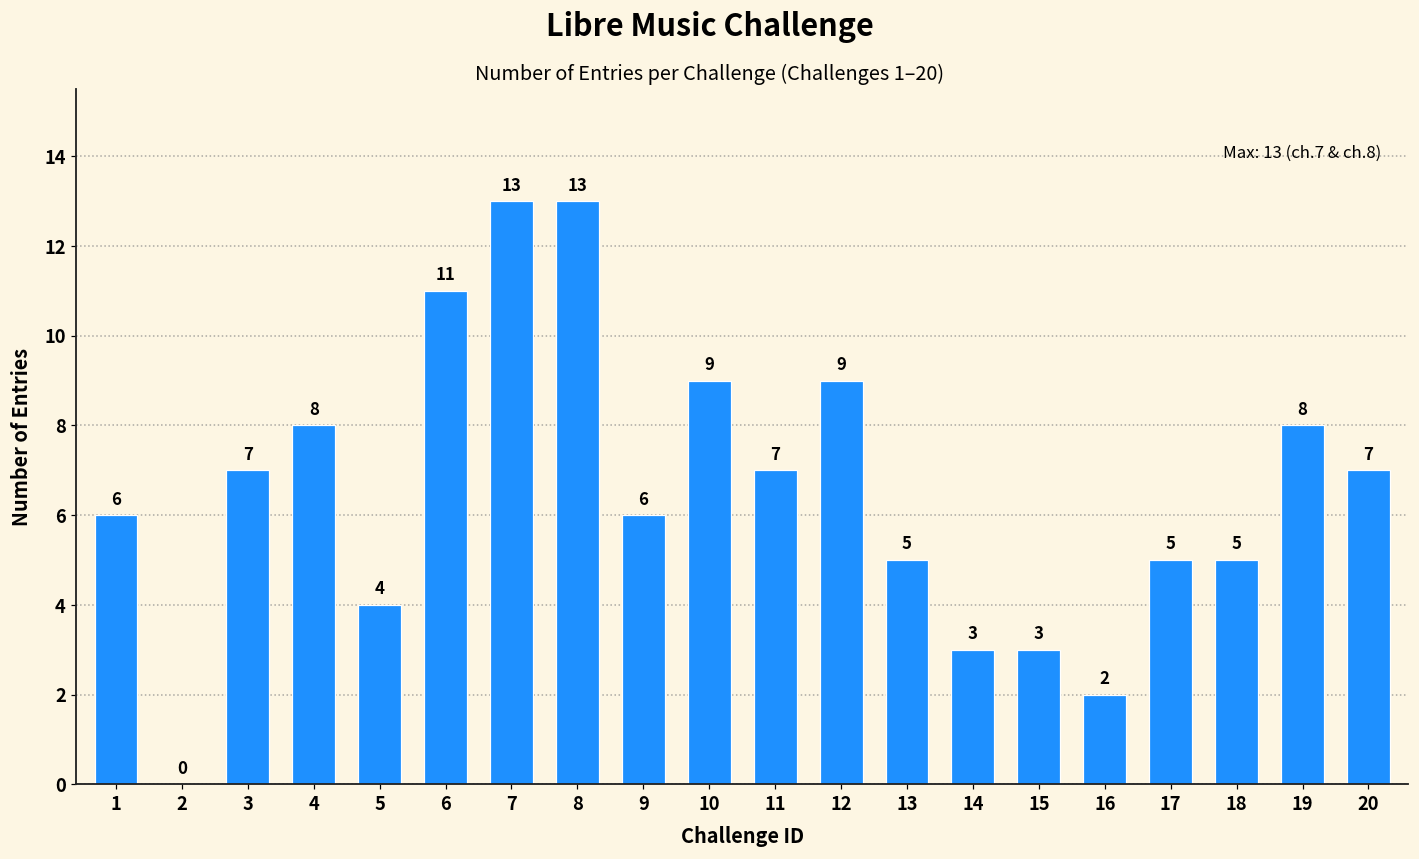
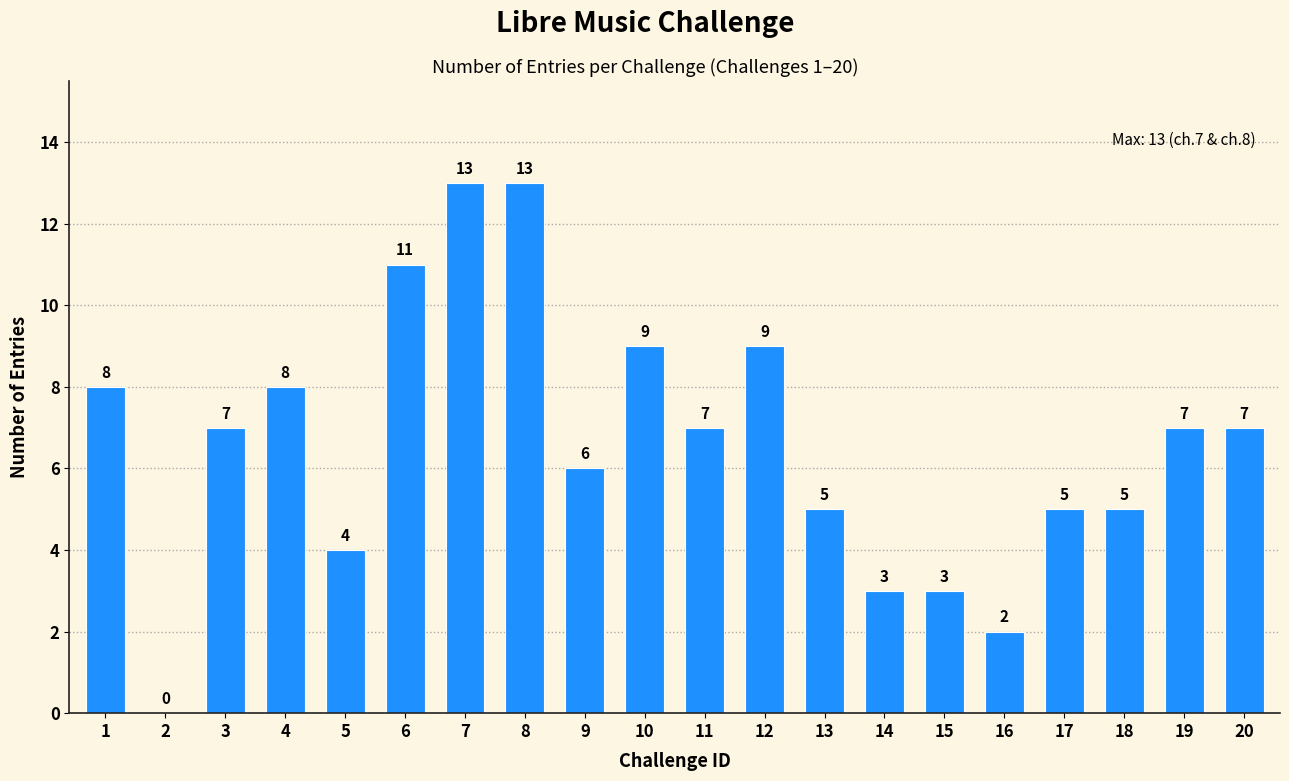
  {
-   "1": 6,
+   "1": 8,
    "2": 0,
    "3": 7,
    "4": 8,
    "5": 4,
    "6": 11,
    "7": 13,
    "8": 13,
    "9": 6,
    "10": 9,
    "11": 7,
    "12": 9,
    "13": 5,
    "14": 3,
    "15": 3,
    "16": 2,
    "17": 5,
    "18": 5,
-   "19": 8,
+   "19": 7,
    "20": 7
  }
